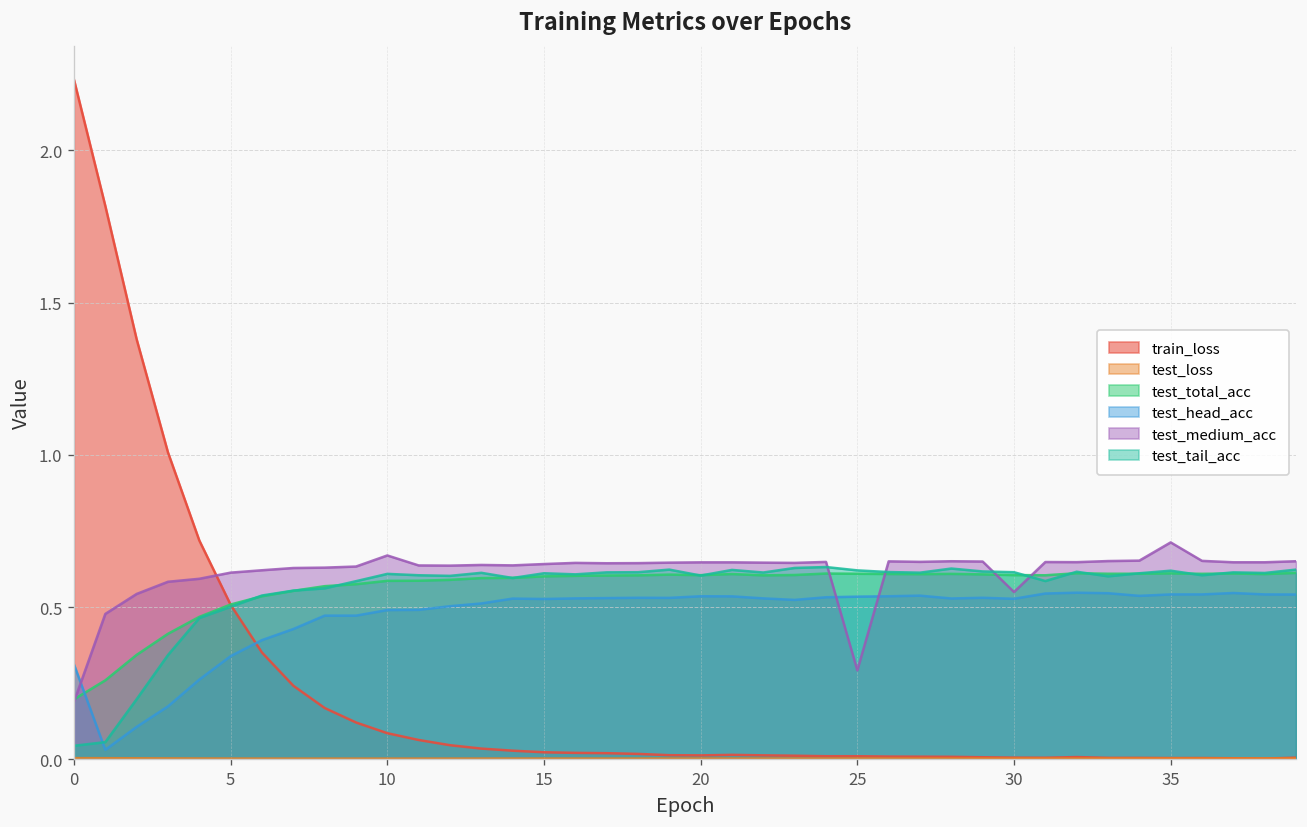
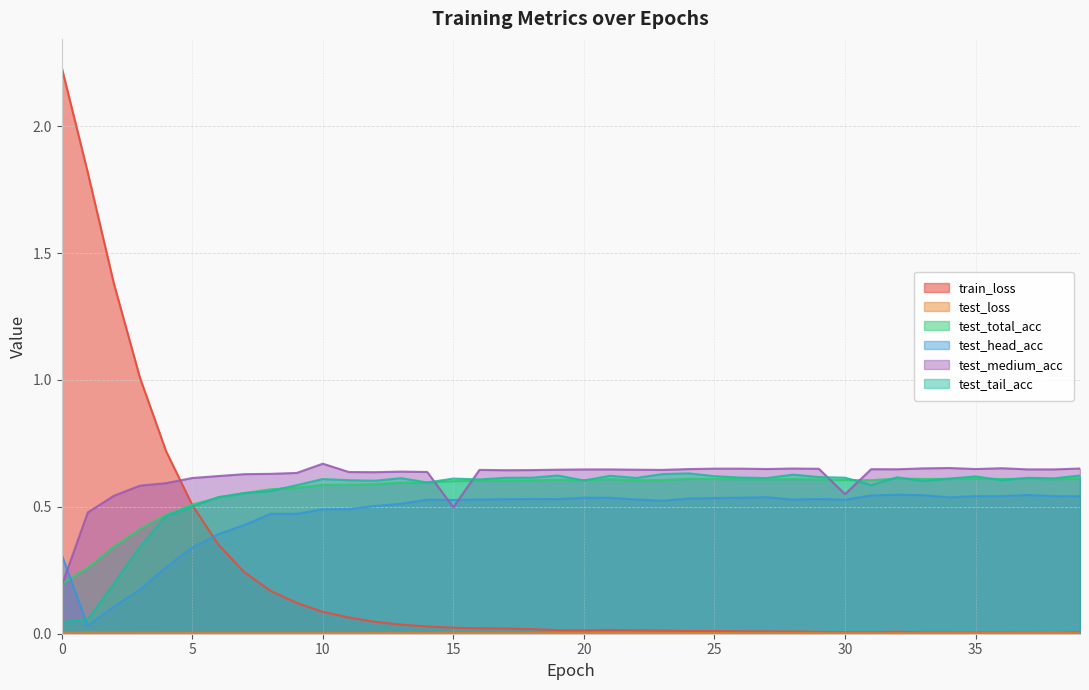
  {
    "test_medium_acc": {
      "5": 0.61,
      "10": 0.67,
-     "15": 0.64,
+     "15": 0.50,
      "20": 0.65,
-     "25": 0.29,
+     "25": 0.65,
      "30": 0.55,
-     "35": 0.71
+     "35": 0.65
    }
  }
